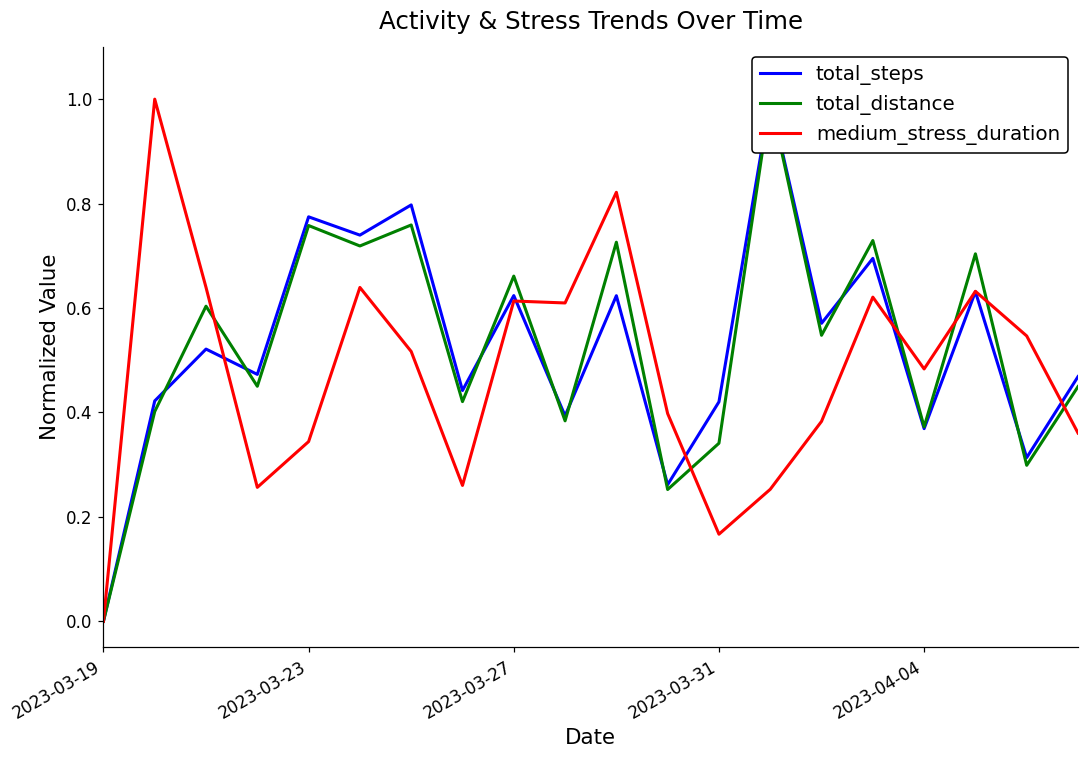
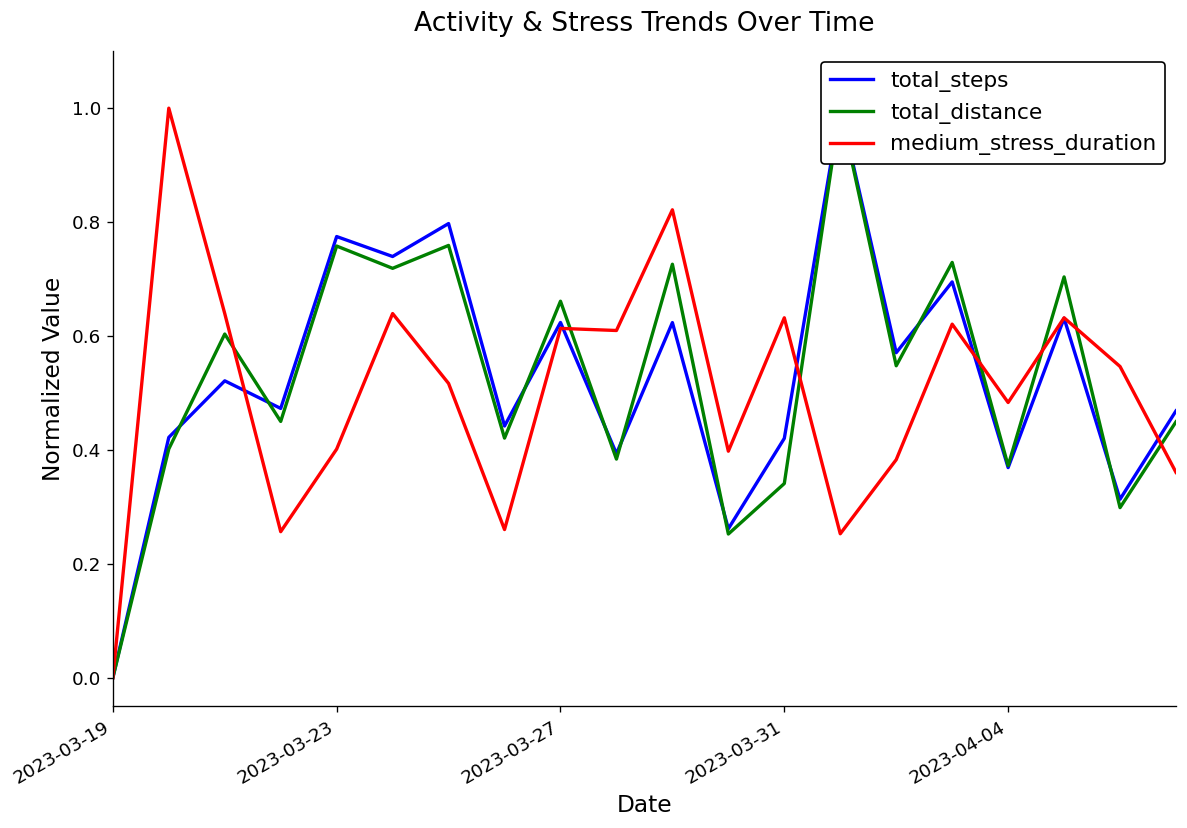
  {
    "total_steps": {
      "2023-03-23": 0.77,
      "2023-03-27": 0.62,
      "2023-03-31": 0.42
    },
    "total_distance": {
      "2023-03-23": 0.76,
      "2023-03-27": 0.66,
      "2023-03-31": 0.34
    },
    "medium_stress_duration": {
-     "2023-03-23": 0.34,
+     "2023-03-23": 0.40,
      "2023-03-27": 0.61,
-     "2023-03-31": 0.17,
+     "2023-03-31": 0.63,
      "2023-04-04": 0.48
    }
  }
